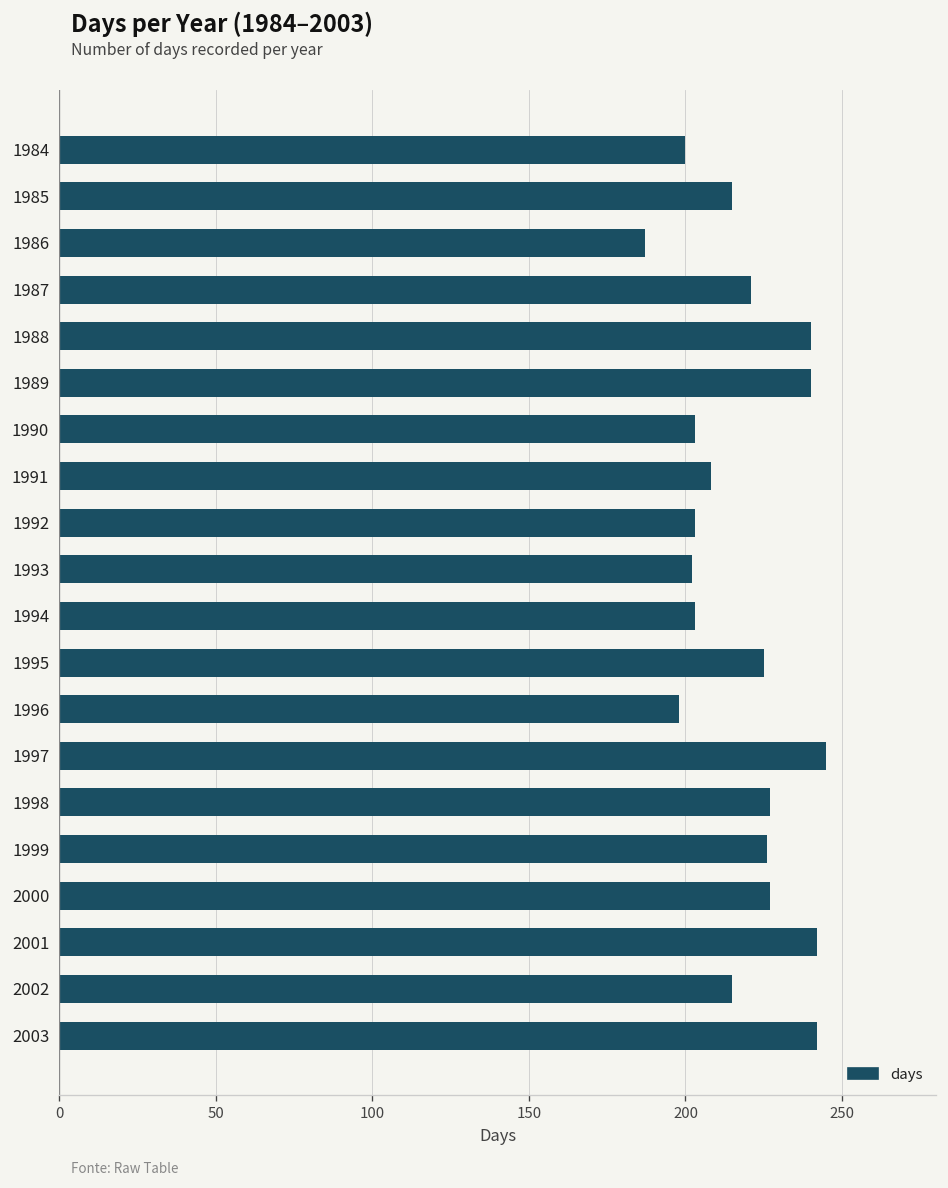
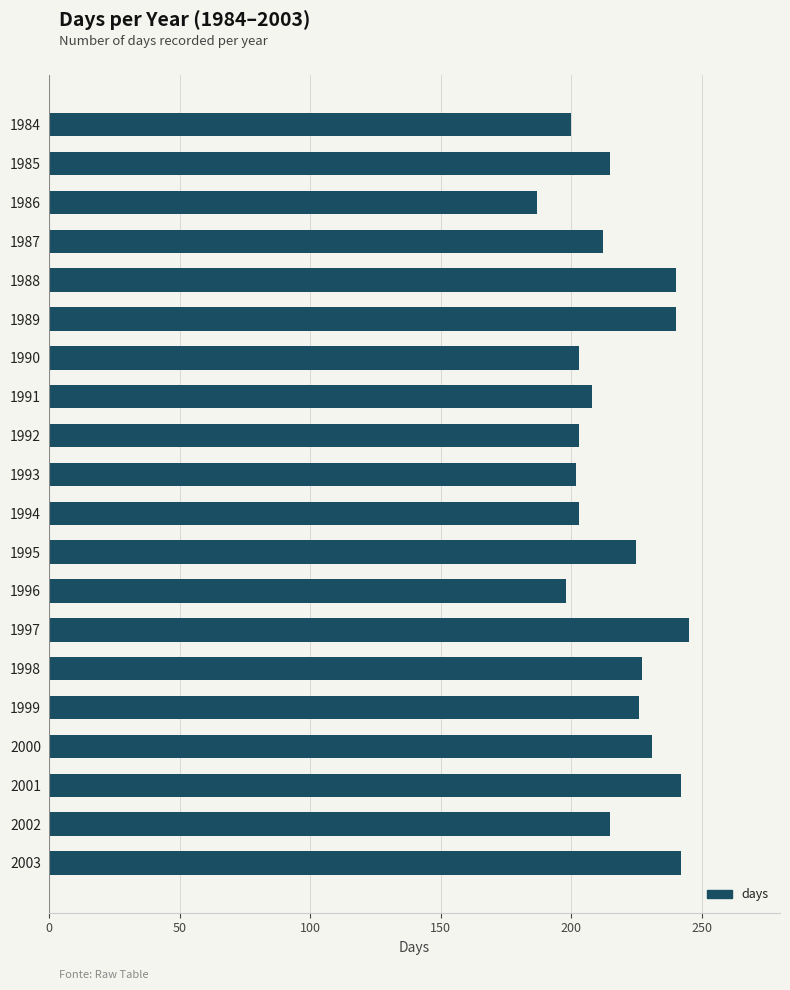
  {
    "1984": 200,
    "1985": 215,
    "1986": 187,
-   "1987": 221,
+   "1987": 212,
    "1988": 240,
    "1989": 240,
    "1990": 203,
    "1991": 208,
    "1992": 203,
    "1993": 202,
    "1994": 203,
    "1995": 225,
    "1996": 198,
    "1997": 245,
    "1998": 227,
    "1999": 226,
-   "2000": 227,
+   "2000": 231,
    "2001": 242,
    "2002": 215,
    "2003": 242
  }
